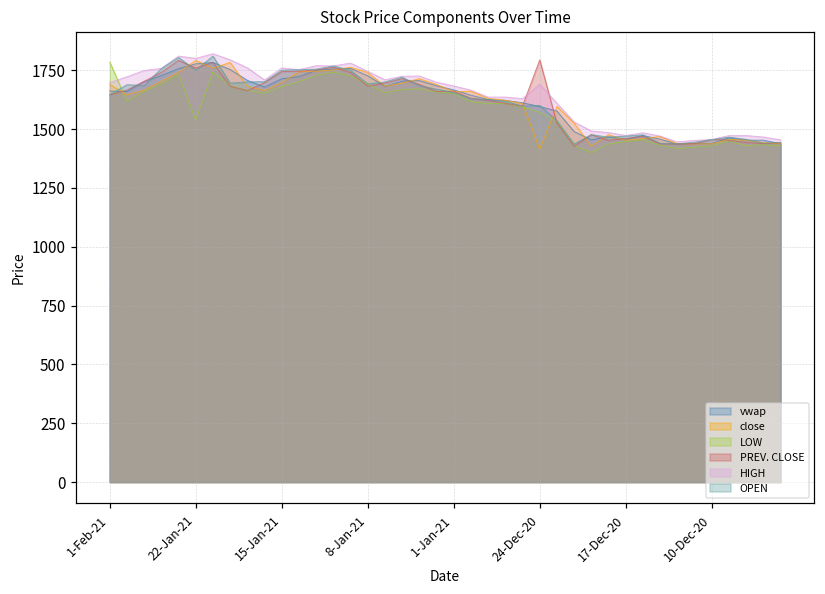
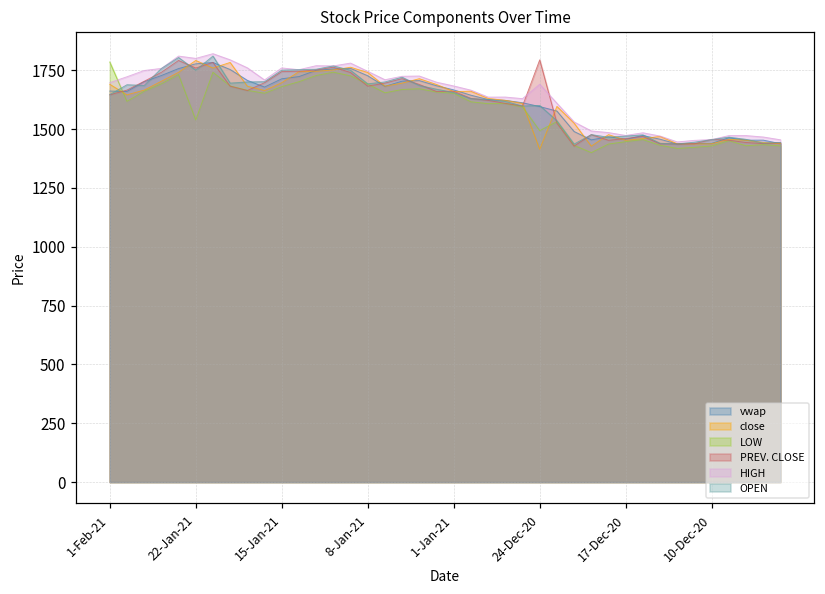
  {
    "close": {
      "15-Jan-21": 1700,
      "24-Dec-20": 1410
    },
    "LOW": {
      "1-Feb-21": 1780,
      "22-Jan-21": 1540,
      "15-Jan-21": 1680,
-     "24-Dec-20": 1570
+     "24-Dec-20": 1490
    },
    "PREV. CLOSE": {
      "24-Dec-20": 1790
    },
    "HIGH": {
      "1-Jan-21": 1680,
      "24-Dec-20": 1690
    }
  }
